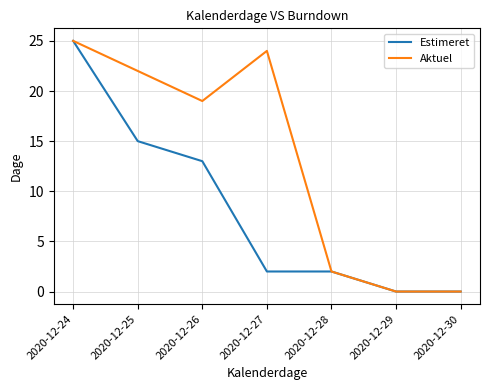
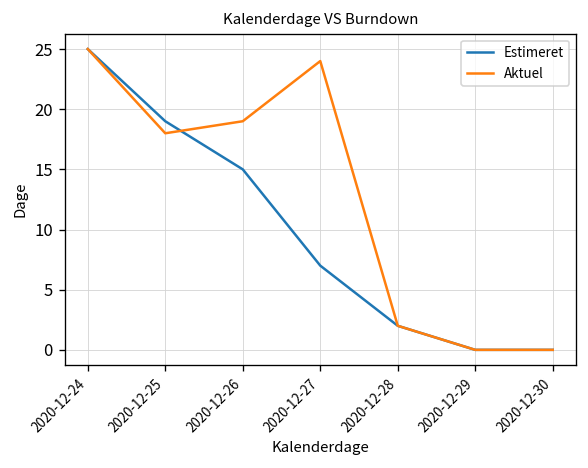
  {
    "Estimeret": {
-     "2020-12-25": 15,
-     "2020-12-26": 13,
-     "2020-12-27": 2
+     "2020-12-25": 19,
+     "2020-12-26": 15,
+     "2020-12-27": 7
    },
    "Aktuel": {
-     "2020-12-25": 22,
+     "2020-12-25": 18,
      "2020-12-26": 19,
      "2020-12-27": 24
    }
  }
